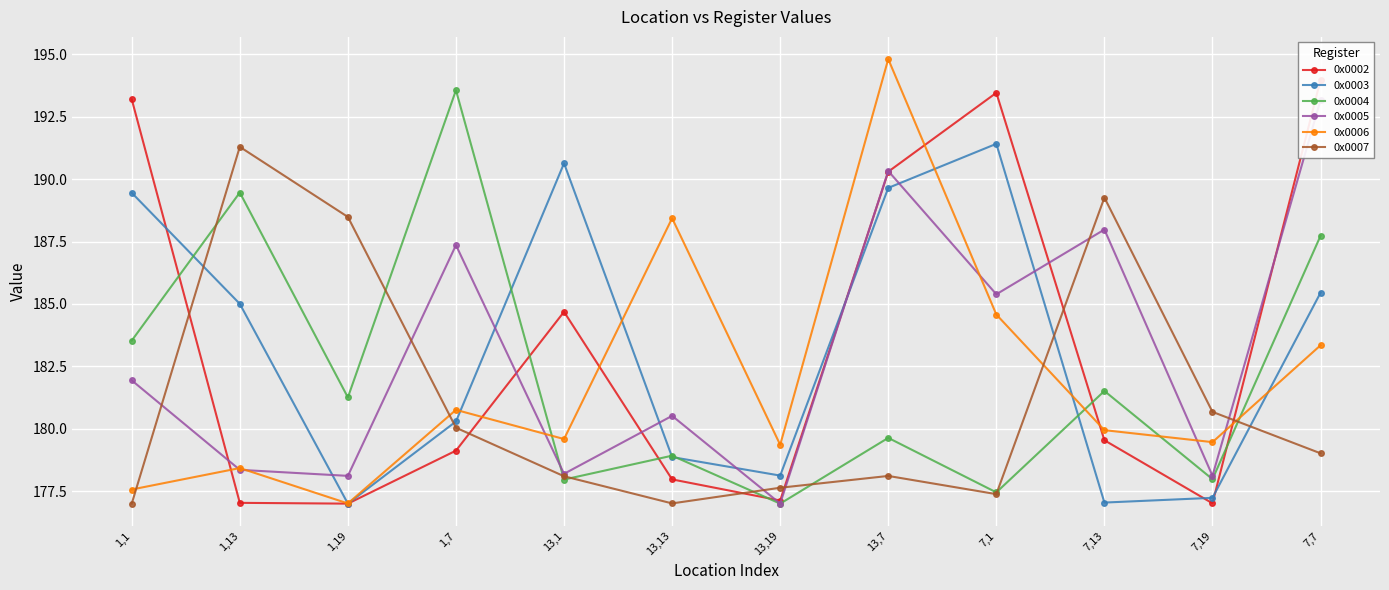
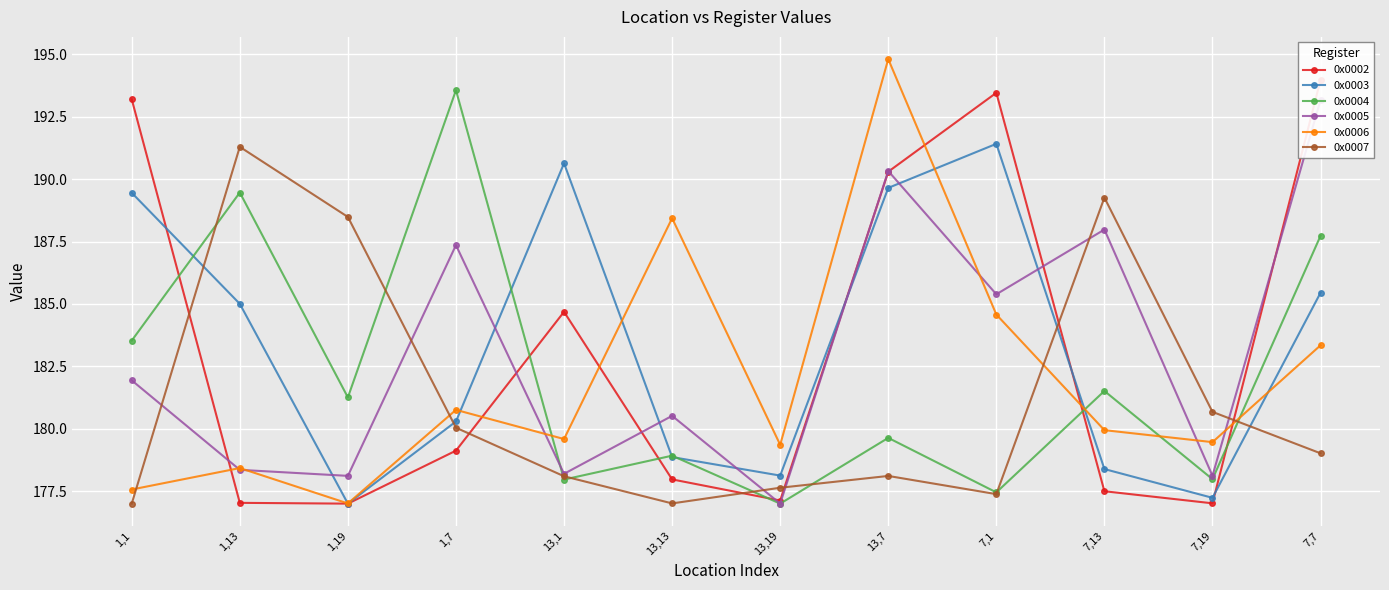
  {
    "0x0002": {
      "1,1": 193.2,
      "1,13": 177.0,
      "1,7": 179.1,
      "13,1": 184.7,
      "13,13": 178.0,
      "13,19": 177.1,
      "7,1": 193.5,
-     "7,13": 179.5,
+     "7,13": 177.5,
      "7,19": 177.0
    },
    "0x0003": {
      "1,1": 189.5,
      "1,13": 185.0,
      "1,7": 180.3,
      "13,1": 190.6,
      "13,19": 178.1,
      "13,7": 189.6,
      "7,1": 191.4,
-     "7,13": 177.0,
+     "7,13": 178.4,
      "7,19": 177.2,
      "7,7": 185.5
    },
    "0x0004": {
      "1,1": 183.5,
      "1,13": 189.5,
      "1,19": 181.3,
      "1,7": 193.6,
      "13,1": 178.0,
      "13,7": 179.6,
      "7,13": 181.5,
      "7,19": 178.0,
      "7,7": 187.7
    },
    "0x0005": {
      "1,1": 181.9,
      "1,19": 178.1,
      "1,7": 187.4,
      "13,13": 180.5,
      "7,1": 185.4,
      "7,13": 188.0,
      "7,19": 178.1
    },
    "0x0006": {
      "1,1": 177.6,
      "1,7": 180.8,
      "13,1": 179.6,
      "13,13": 188.4,
      "13,19": 179.4,
      "13,7": 194.8,
      "7,1": 184.6,
      "7,13": 179.9,
      "7,19": 179.5,
      "7,7": 183.3
    },
    "0x0007": {
      "1,1": 177.0,
      "1,13": 191.3,
      "1,19": 188.5,
      "1,7": 180.0,
      "13,13": 177.0,
      "13,19": 177.6,
      "13,7": 178.1,
      "7,13": 189.3,
      "7,19": 180.7,
      "7,7": 179.0
    }
  }
